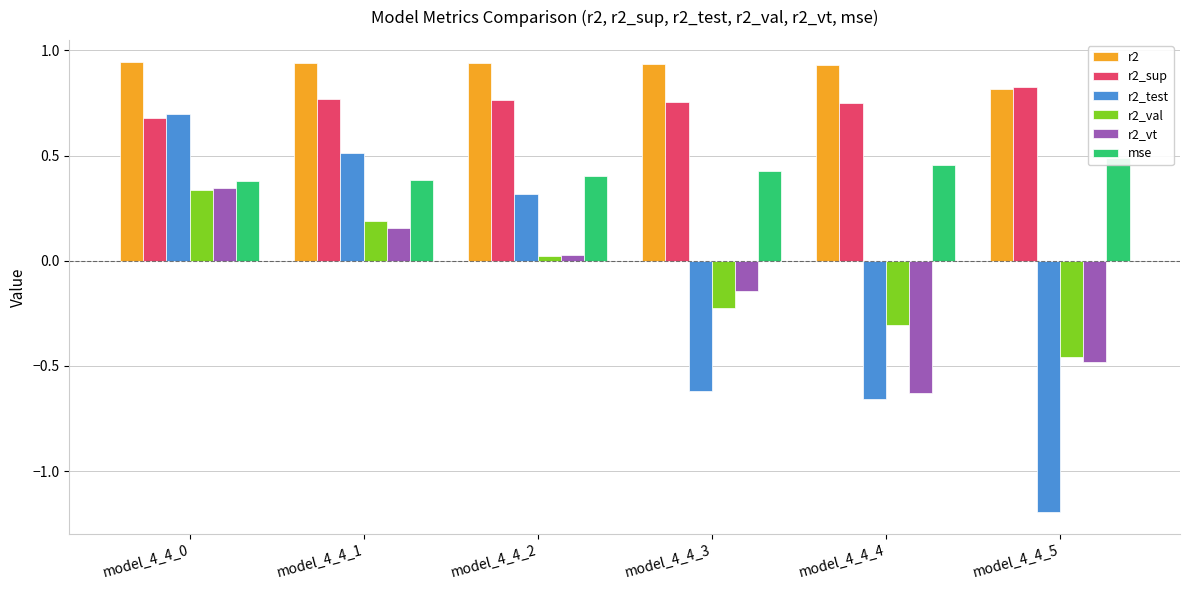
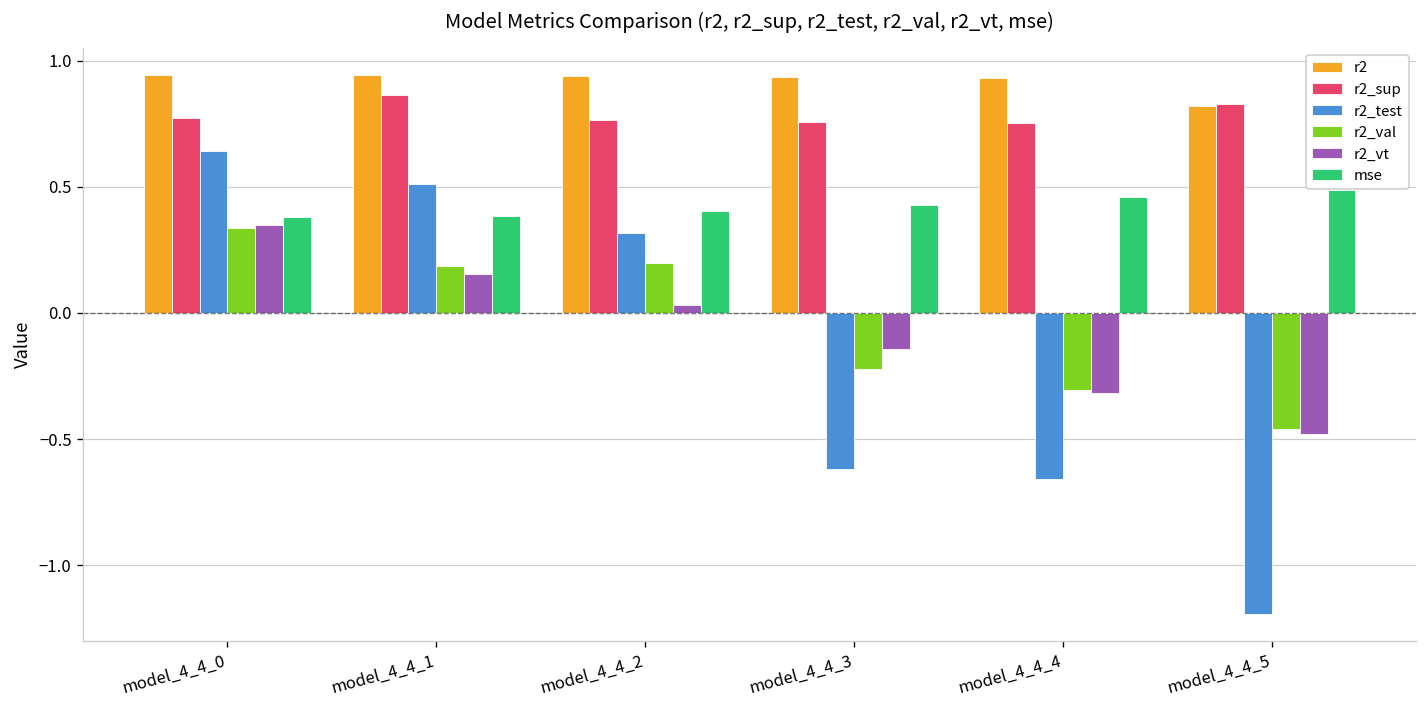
  {
    "r2": {
      "model_4_4_0": 0.94,
      "model_4_4_1": 0.94,
      "model_4_4_2": 0.94,
      "model_4_4_3": 0.94,
      "model_4_4_4": 0.93,
      "model_4_4_5": 0.82
    },
    "r2_sup": {
-     "model_4_4_0": 0.68,
-     "model_4_4_1": 0.77,
+     "model_4_4_0": 0.77,
+     "model_4_4_1": 0.87,
      "model_4_4_2": 0.76,
      "model_4_4_3": 0.76,
      "model_4_4_4": 0.75,
      "model_4_4_5": 0.83
    },
    "r2_test": {
-     "model_4_4_0": 0.70,
+     "model_4_4_0": 0.64,
      "model_4_4_1": 0.51,
      "model_4_4_2": 0.32,
      "model_4_4_3": -0.62,
      "model_4_4_4": -0.66,
      "model_4_4_5": -1.19
    },
    "r2_val": {
      "model_4_4_0": 0.34,
      "model_4_4_1": 0.19,
-     "model_4_4_2": 0.02,
+     "model_4_4_2": 0.20,
      "model_4_4_3": -0.22,
      "model_4_4_4": -0.31,
      "model_4_4_5": -0.46
    },
    "r2_vt": {
      "model_4_4_0": 0.35,
      "model_4_4_1": 0.16,
      "model_4_4_2": 0.03,
      "model_4_4_3": -0.14,
-     "model_4_4_4": -0.63,
+     "model_4_4_4": -0.32,
      "model_4_4_5": -0.48
    },
    "mse": {
      "model_4_4_0": 0.38,
      "model_4_4_1": 0.38,
      "model_4_4_2": 0.40,
      "model_4_4_3": 0.43,
      "model_4_4_4": 0.46
    }
  }
